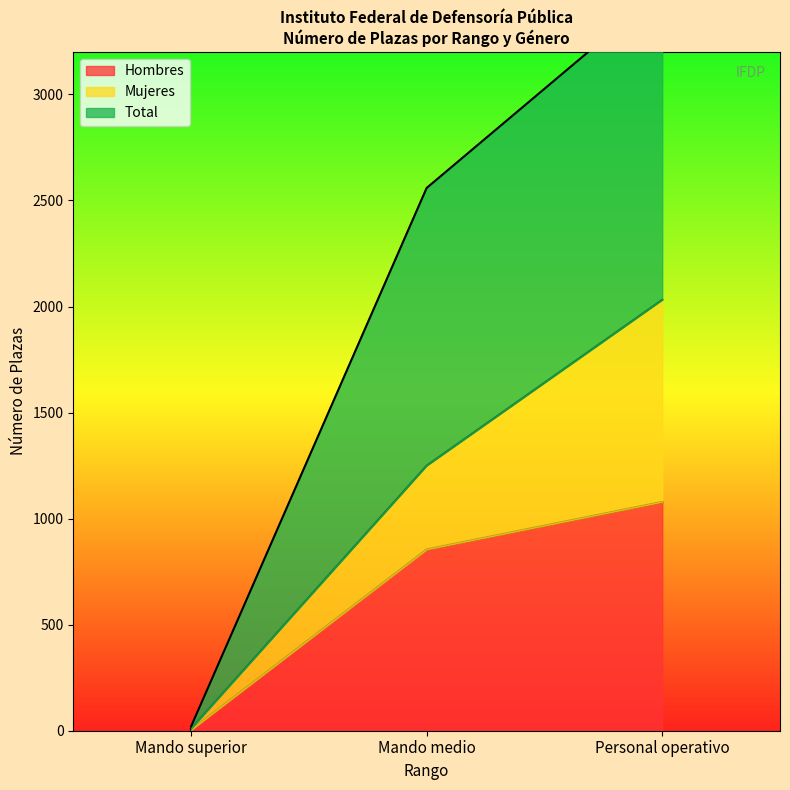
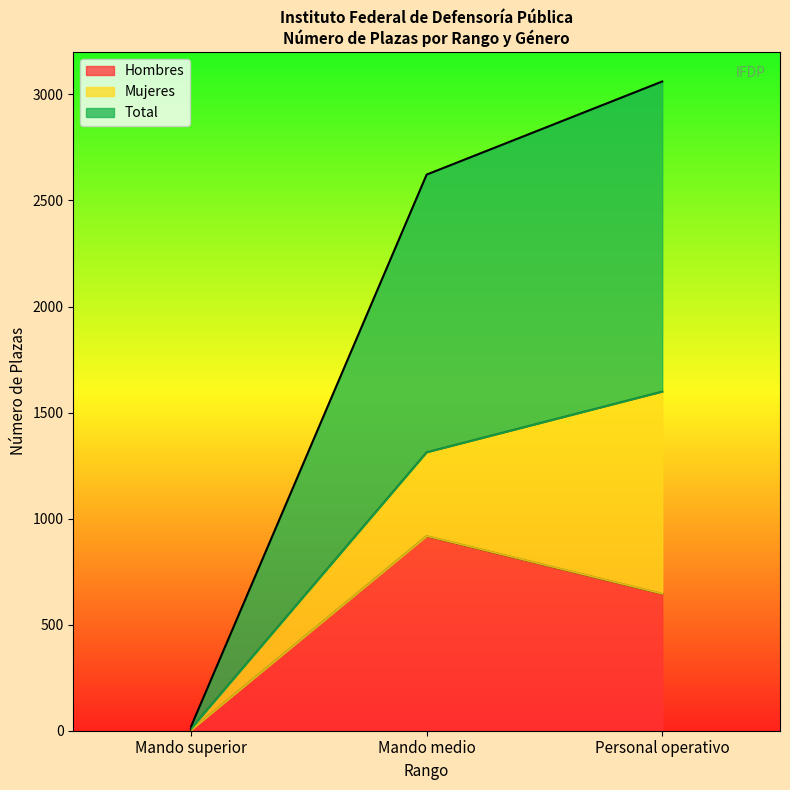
  {
    "Hombres": {
-     "Mando medio": 860,
-     "Personal operativo": 1080
+     "Mando medio": 920,
+     "Personal operativo": 650
    },
    "Mujeres": {
      "Mando medio": 400,
      "Personal operativo": 950
    },
    "Total": {
      "Mando medio": 1310
    }
  }
